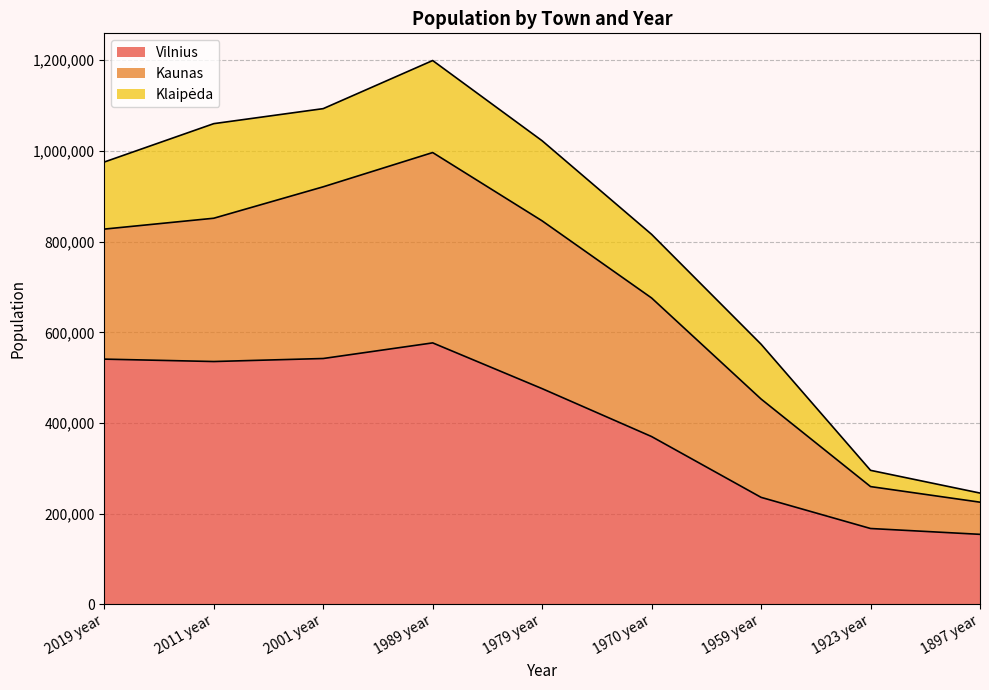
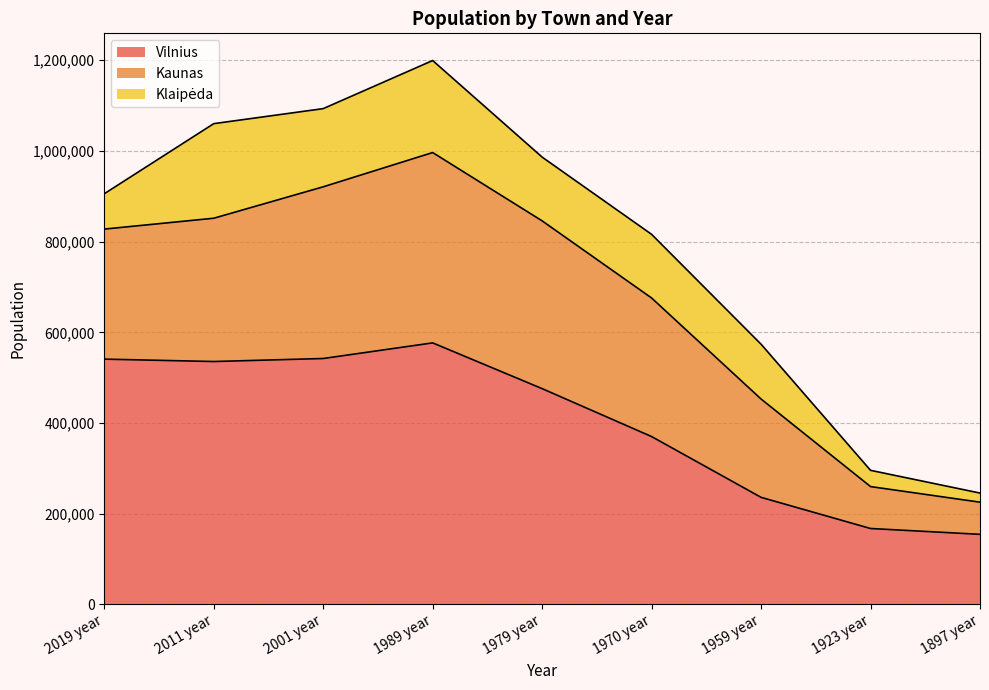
  {
    "Klaipėda": {
-     "2019 year": "150,000",
+     "2019 year": "80,000",
      "2011 year": "210,000",
      "2001 year": "170,000",
      "1989 year": "200,000",
-     "1979 year": "180,000",
+     "1979 year": "140,000",
      "1970 year": "140,000",
      "1959 year": "120,000",
      "1923 year": "40,000",
      "1897 year": "20,000"
    }
  }
